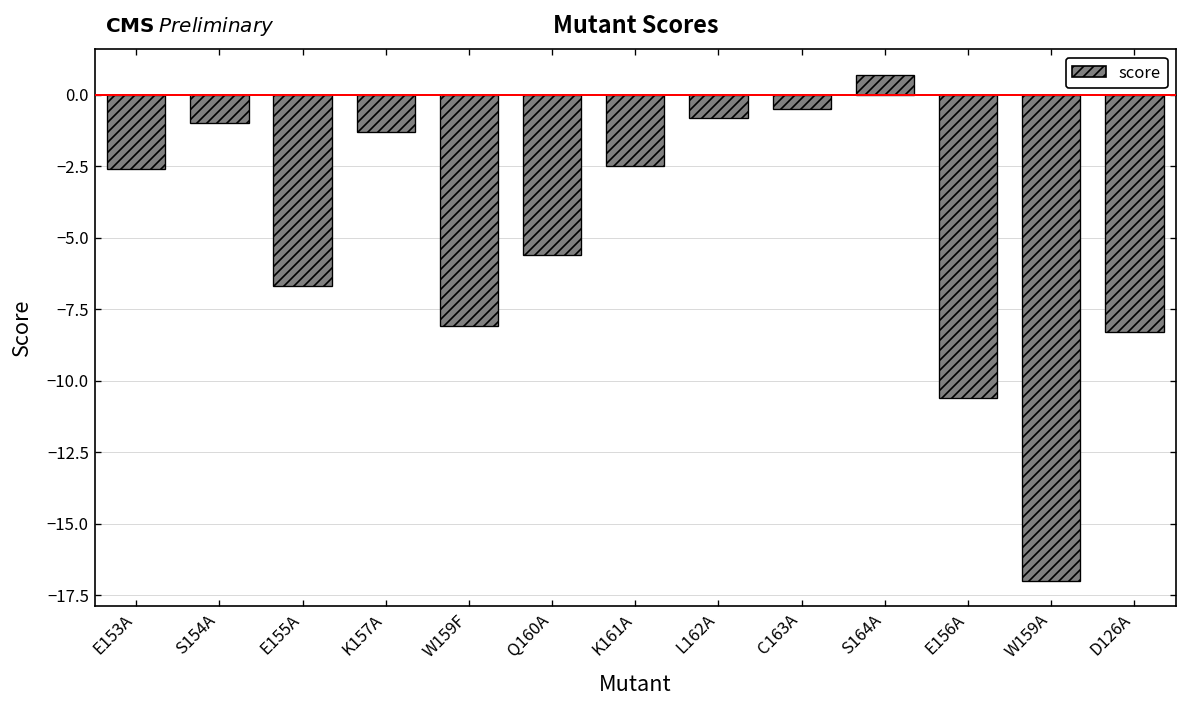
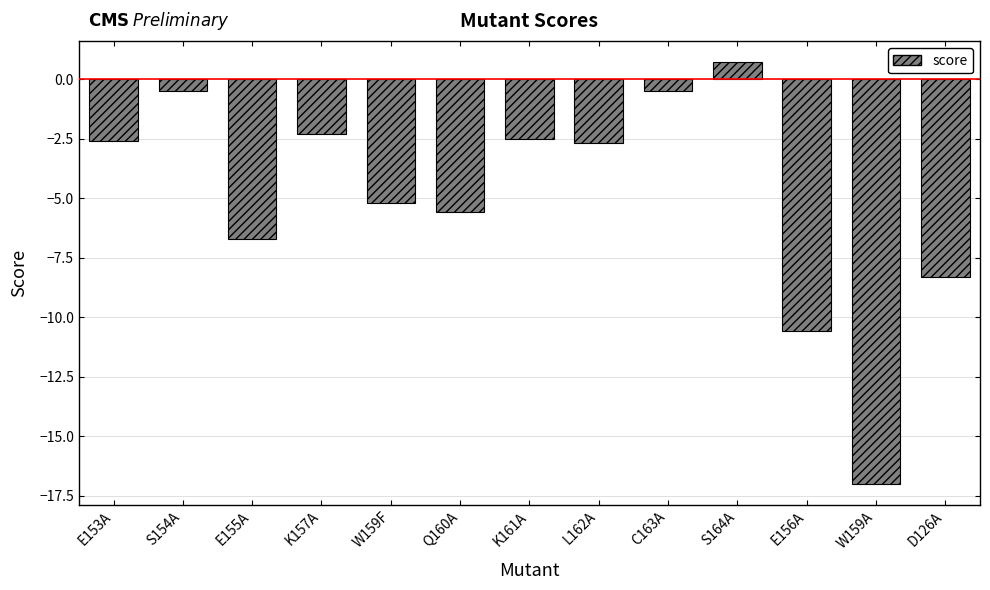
  {
    "E153A": -2.6,
-   "S154A": -1.0,
+   "S154A": -0.5,
    "E155A": -6.7,
-   "K157A": -1.3,
-   "W159F": -8.1,
+   "K157A": -2.3,
+   "W159F": -5.2,
    "Q160A": -5.6,
    "K161A": -2.5,
-   "L162A": -0.8,
+   "L162A": -2.7,
    "C163A": -0.5,
    "S164A": 0.7,
    "E156A": -10.6,
    "W159A": -17.0,
    "D126A": -8.3
  }
